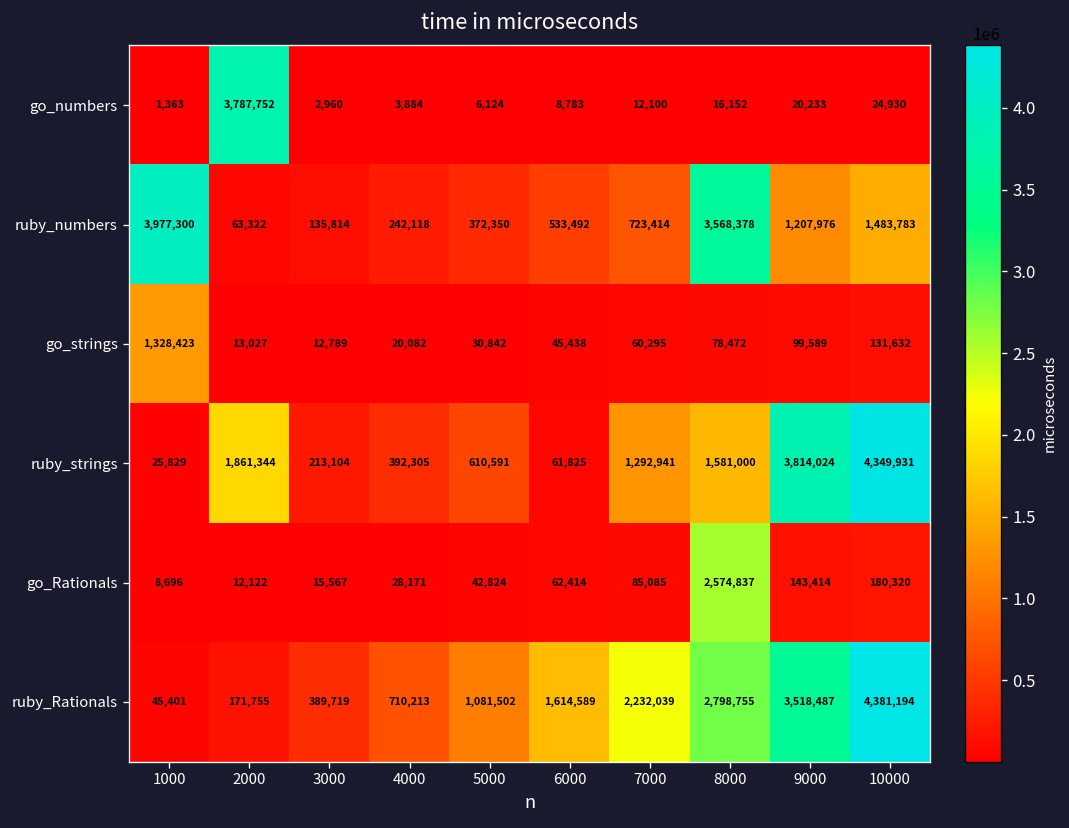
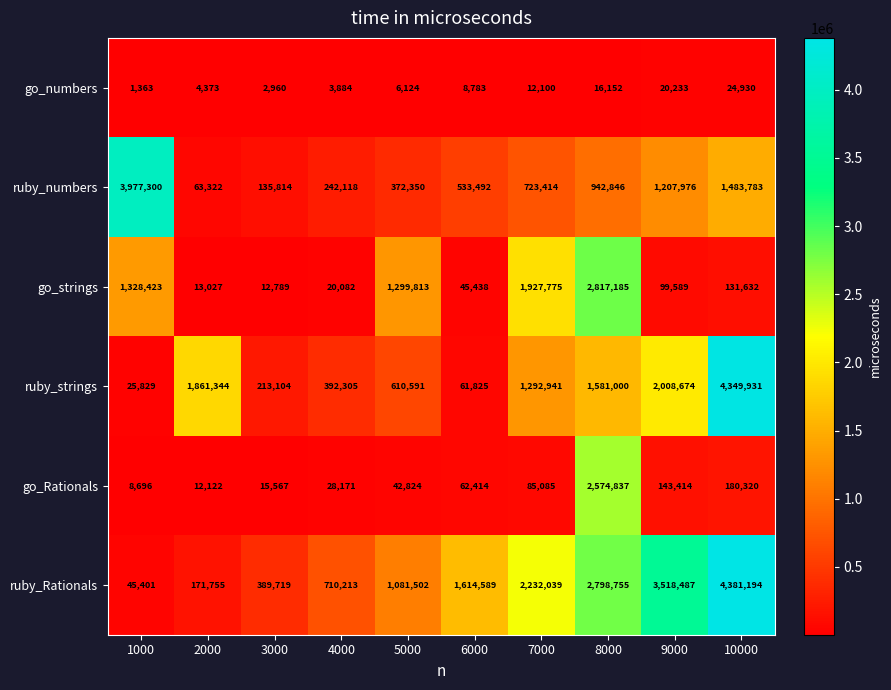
  {
    "go_numbers": {
      "1000": "1,363",
-     "2000": "3,787,752",
+     "2000": "4,373",
      "3000": "2,960",
      "4000": "3,884",
      "5000": "6,124",
      "6000": "8,783",
      "7000": "12,100",
      "8000": "16,152",
      "9000": "20,233",
      "10000": "24,930"
    },
    "ruby_numbers": {
      "1000": "3,977,300",
      "2000": "63,322",
      "3000": "135,814",
      "4000": "242,118",
      "5000": "372,350",
      "6000": "533,492",
      "7000": "723,414",
-     "8000": "3,568,378",
+     "8000": "942,846",
      "9000": "1,207,976",
      "10000": "1,483,783"
    },
    "go_strings": {
      "1000": "1,328,423",
      "2000": "13,027",
      "3000": "12,789",
      "4000": "20,082",
-     "5000": "30,842",
+     "5000": "1,299,813",
      "6000": "45,438",
-     "7000": "60,295",
-     "8000": "78,472",
+     "7000": "1,927,775",
+     "8000": "2,817,185",
      "9000": "99,589",
      "10000": "131,632"
    },
    "ruby_strings": {
      "1000": "25,829",
      "2000": "1,861,344",
      "3000": "213,104",
      "4000": "392,305",
      "5000": "610,591",
      "6000": "61,825",
      "7000": "1,292,941",
      "8000": "1,581,000",
-     "9000": "3,814,024",
+     "9000": "2,008,674",
      "10000": "4,349,931"
    },
    "go_Rationals": {
      "1000": "8,696",
      "2000": "12,122",
      "3000": "15,567",
      "4000": "28,171",
      "5000": "42,824",
      "6000": "62,414",
      "7000": "85,085",
      "8000": "2,574,837",
      "9000": "143,414",
      "10000": "180,320"
    },
    "ruby_Rationals": {
      "1000": "45,401",
      "2000": "171,755",
      "3000": "389,719",
      "4000": "710,213",
      "5000": "1,081,502",
      "6000": "1,614,589",
      "7000": "2,232,039",
      "8000": "2,798,755",
      "9000": "3,518,487",
      "10000": "4,381,194"
    }
  }
